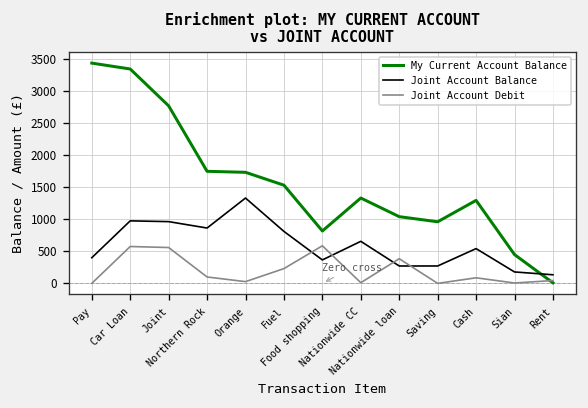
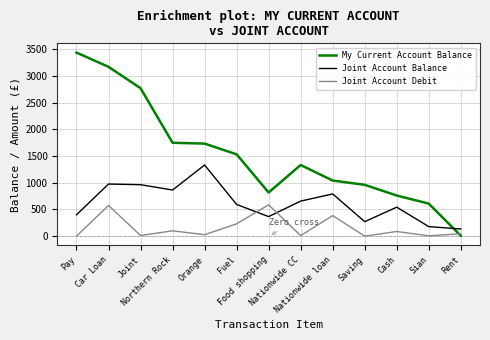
  {
    "My Current Account Balance": {
      "Pay": 3400,
-     "Car Loan": 3300,
+     "Car Loan": 3200,
      "Joint": 2800,
      "Northern Rock": 1700,
      "Orange": 1700,
      "Fuel": 1500,
      "Food shopping": 800,
      "Nationwide CC": 1300,
      "Nationwide loan": 1000,
      "Saving": 1000,
-     "Cash": 1300,
-     "Sian": 400
+     "Cash": 800,
+     "Sian": 600
    },
    "Joint Account Balance": {
      "Pay": 400,
      "Car Loan": 1000,
      "Joint": 1000,
      "Northern Rock": 900,
      "Orange": 1300,
-     "Fuel": 800,
+     "Fuel": 600,
      "Food shopping": 400,
      "Nationwide CC": 700,
-     "Nationwide loan": 300,
+     "Nationwide loan": 800,
      "Saving": 300,
      "Cash": 500,
      "Sian": 200,
      "Rent": 100
    },
    "Joint Account Debit": {
      "Pay": 0,
      "Car Loan": 600,
-     "Joint": 600,
+     "Joint": 0,
      "Northern Rock": 100,
      "Orange": 0,
      "Fuel": 200,
      "Food shopping": 600,
      "Nationwide CC": 0,
      "Nationwide loan": 400,
      "Saving": 0,
      "Cash": 100,
      "Sian": 0
    }
  }
